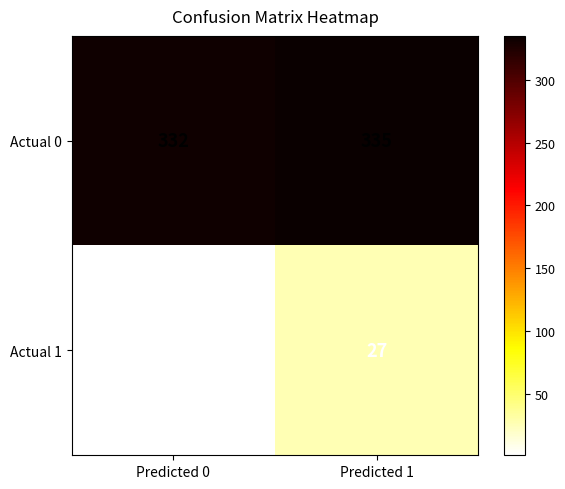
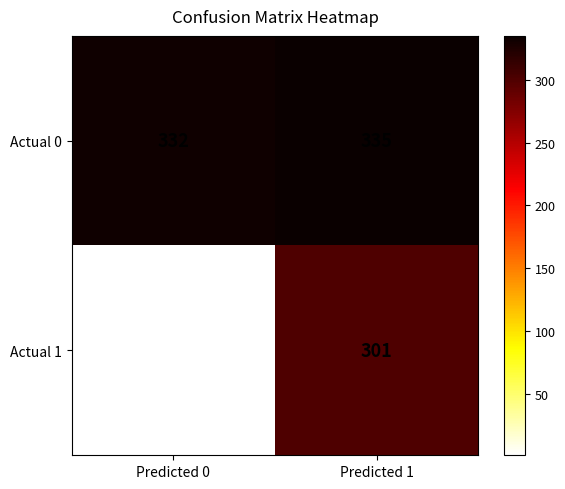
  {
    "Actual 1": {
-     "Predicted 1": 27
+     "Predicted 1": 301
    }
  }
